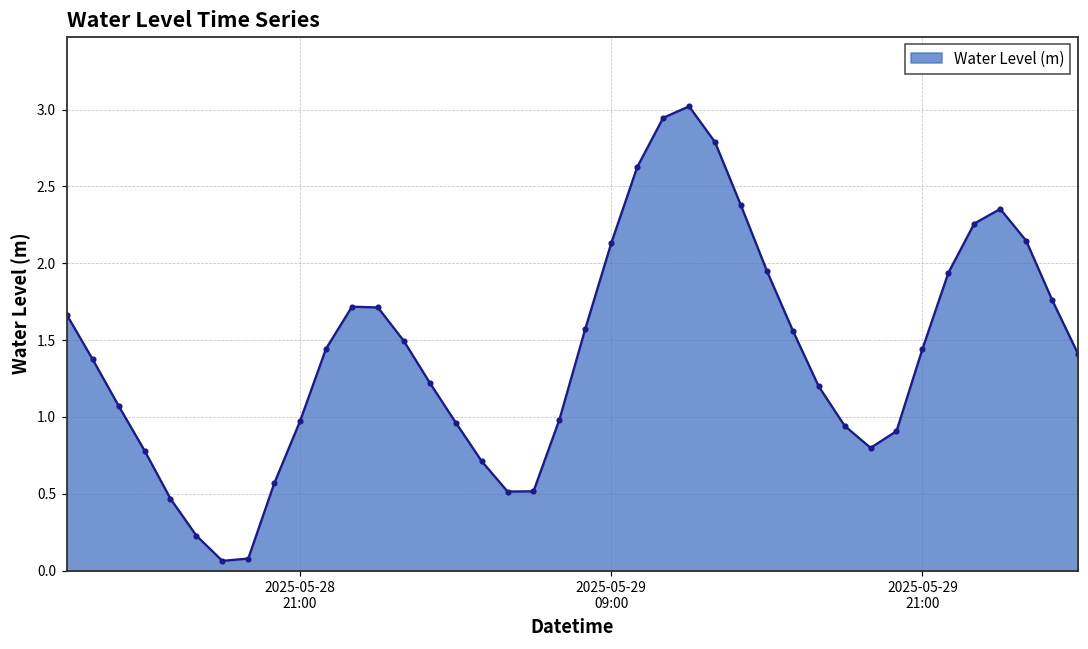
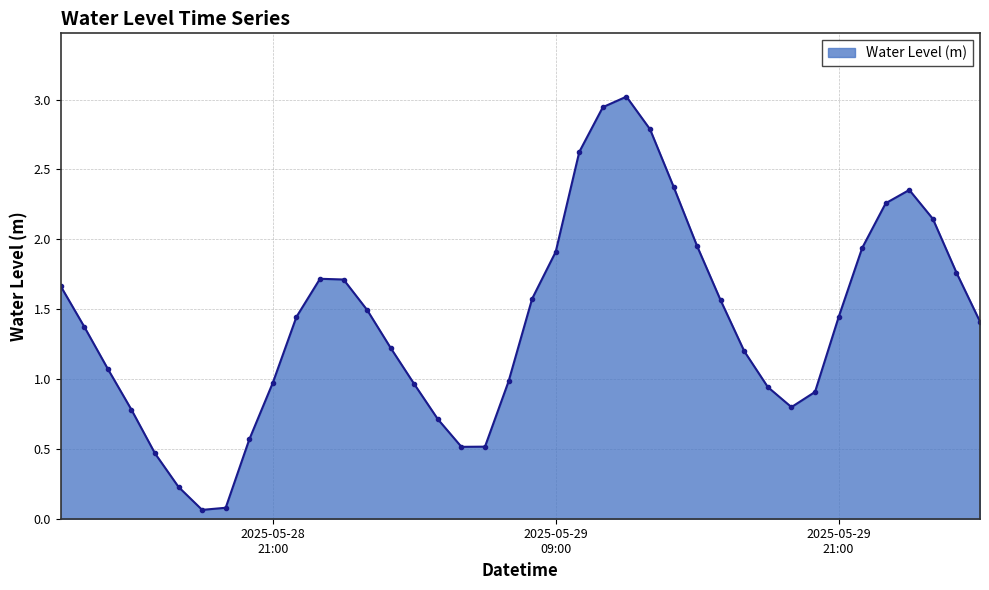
  {
    "2025-05-28 21:00": 0.97,
-   "2025-05-29 09:00": 2.13,
+   "2025-05-29 09:00": 1.91,
    "2025-05-29 21:00": 1.44
  }
